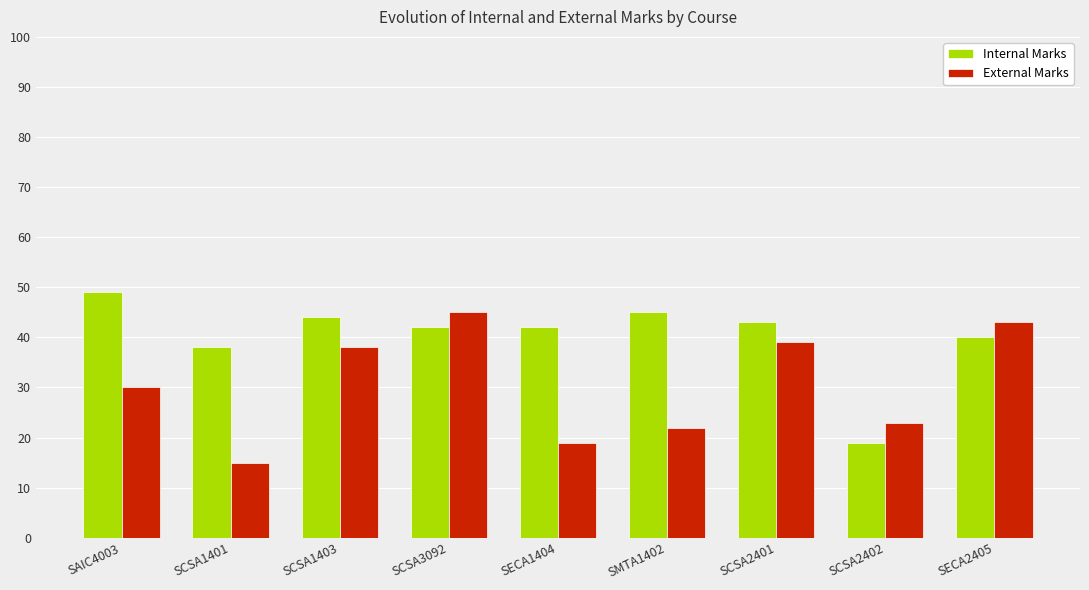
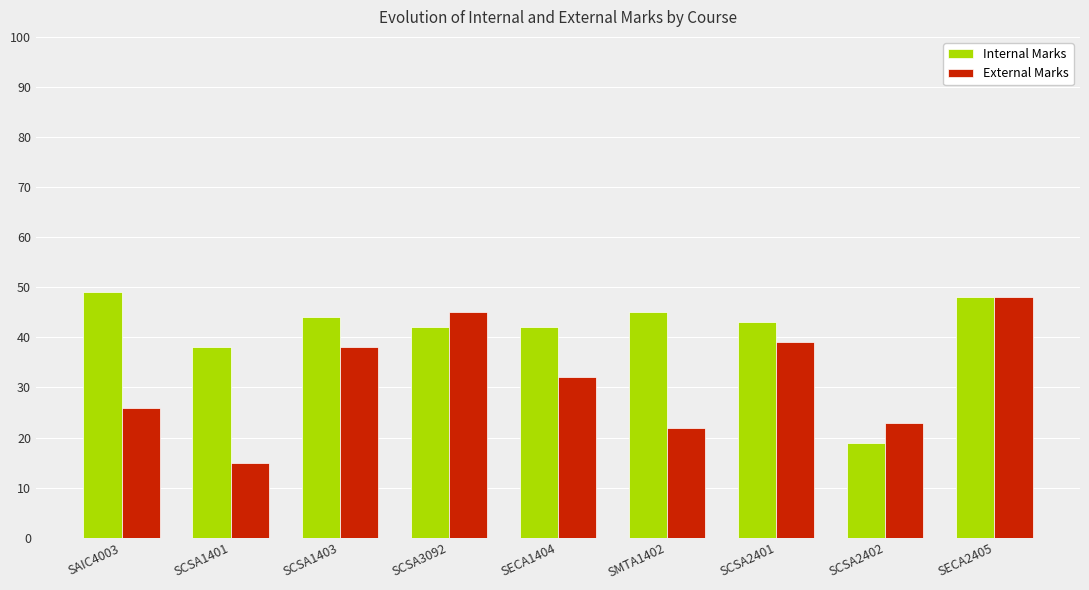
  {
    "Internal Marks": {
      "SAIC4003": 49,
      "SCSA1401": 38,
      "SCSA1403": 44,
      "SCSA3092": 42,
      "SECA1404": 42,
      "SMTA1402": 45,
      "SCSA2401": 43,
      "SCSA2402": 19,
-     "SECA2405": 40
+     "SECA2405": 48
    },
    "External Marks": {
-     "SAIC4003": 30,
+     "SAIC4003": 26,
      "SCSA1401": 15,
      "SCSA1403": 38,
      "SCSA3092": 45,
-     "SECA1404": 19,
+     "SECA1404": 32,
      "SMTA1402": 22,
      "SCSA2401": 39,
      "SCSA2402": 23,
-     "SECA2405": 43
+     "SECA2405": 48
    }
  }
